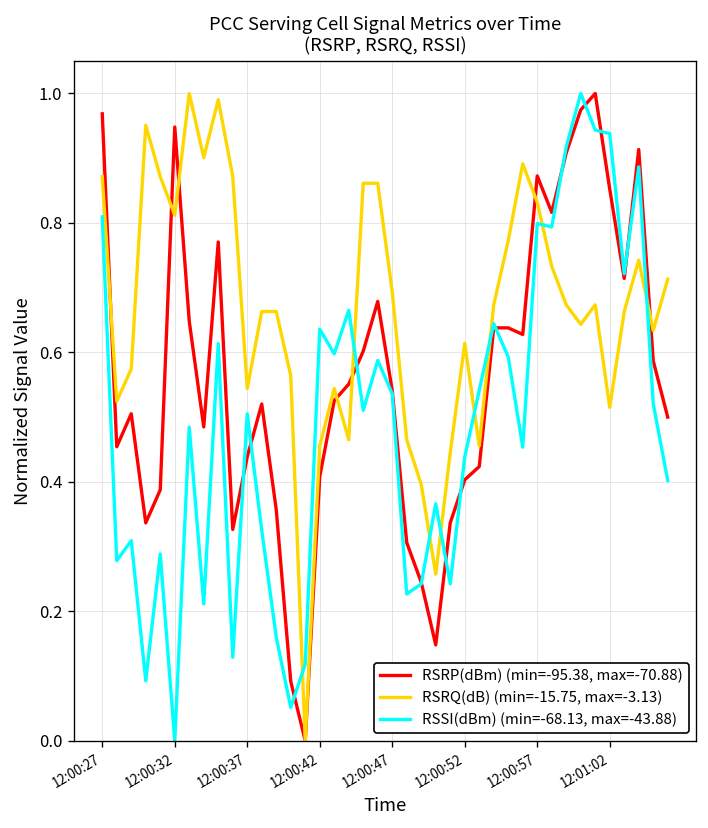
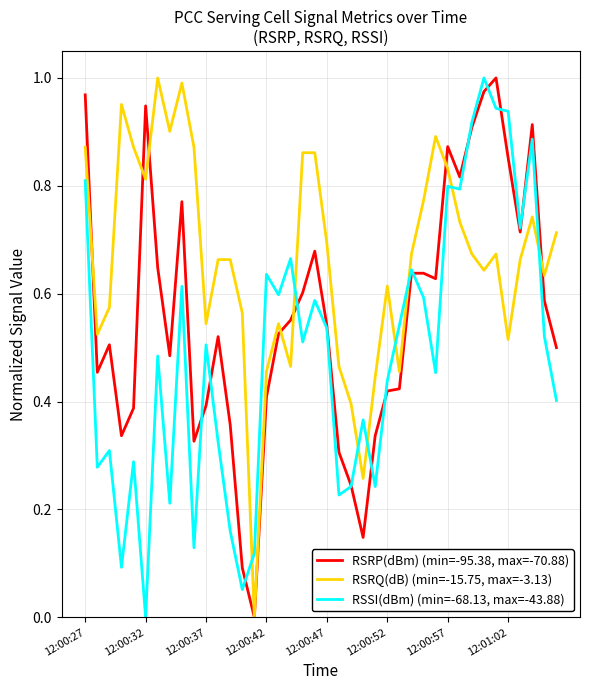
  {
    "RSRP(dBm) (min=-95.38, max=-70.88)": {
      "12:00:27": 0.97,
      "12:00:32": 0.95,
-     "12:00:37": 0.44,
+     "12:00:37": 0.39,
      "12:00:42": 0.41,
      "12:00:47": 0.54,
-     "12:00:52": 0.40,
+     "12:00:52": 0.42,
      "12:00:57": 0.87,
      "12:01:02": 0.85
    },
    "RSRQ(dB) (min=-15.75, max=-3.13)": {
      "12:00:27": 0.87,
      "12:00:32": 0.81,
      "12:00:37": 0.54,
      "12:00:42": 0.46,
      "12:00:47": 0.69,
      "12:00:52": 0.61,
      "12:00:57": 0.83,
      "12:01:02": 0.52
    },
    "RSSI(dBm) (min=-68.13, max=-43.88)": {
      "12:00:27": 0.81,
      "12:00:32": 0.00,
      "12:00:37": 0.51,
      "12:00:42": 0.64,
      "12:00:47": 0.54,
      "12:00:52": 0.44,
      "12:00:57": 0.80,
      "12:01:02": 0.94
    }
  }
